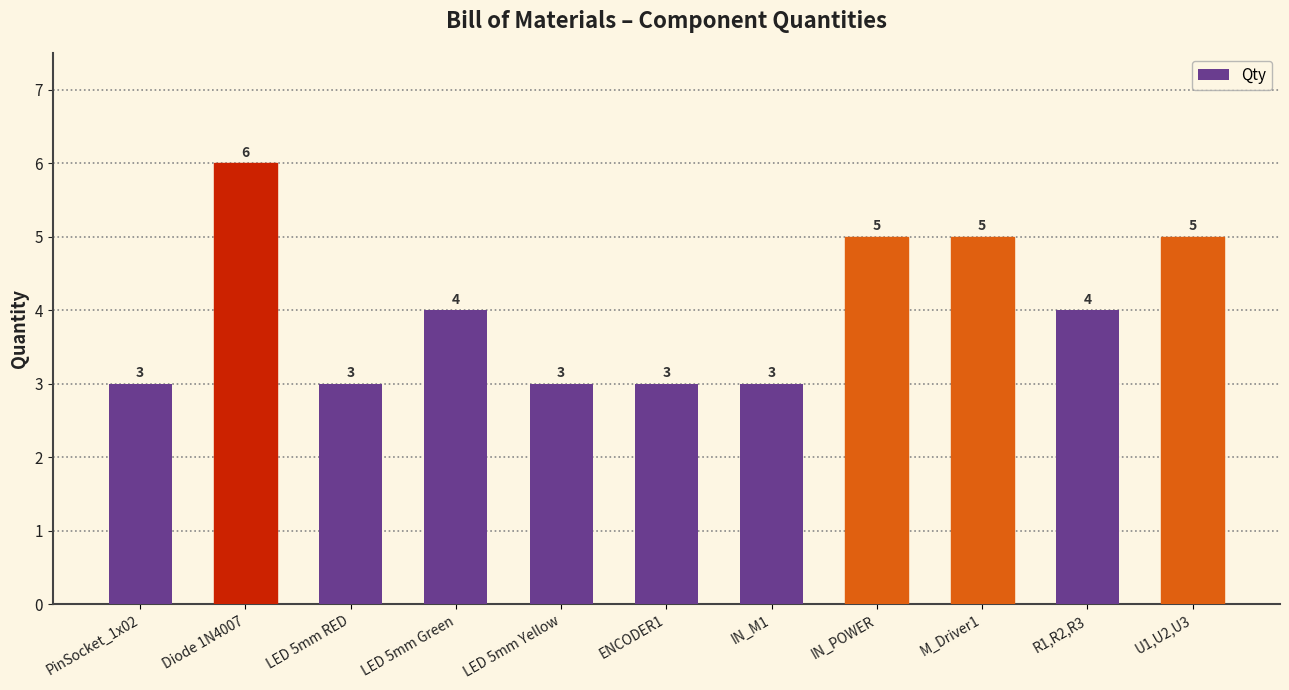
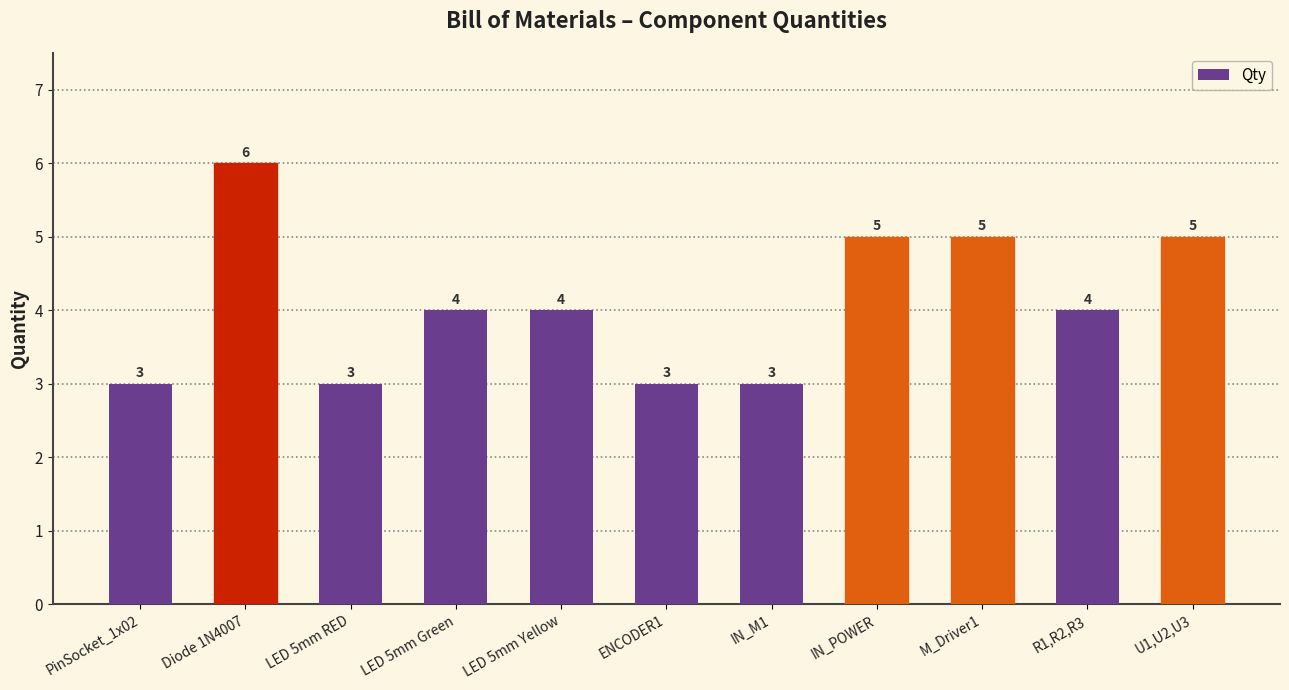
  {
    "PinSocket_1x02": 3,
    "Diode 1N4007": 6,
    "LED 5mm RED": 3,
    "LED 5mm Green": 4,
-   "LED 5mm Yellow": 3,
+   "LED 5mm Yellow": 4,
    "ENCODER1": 3,
    "IN_M1": 3,
    "IN_POWER": 5,
    "M_Driver1": 5,
    "R1,R2,R3": 4,
    "U1,U2,U3": 5
  }
